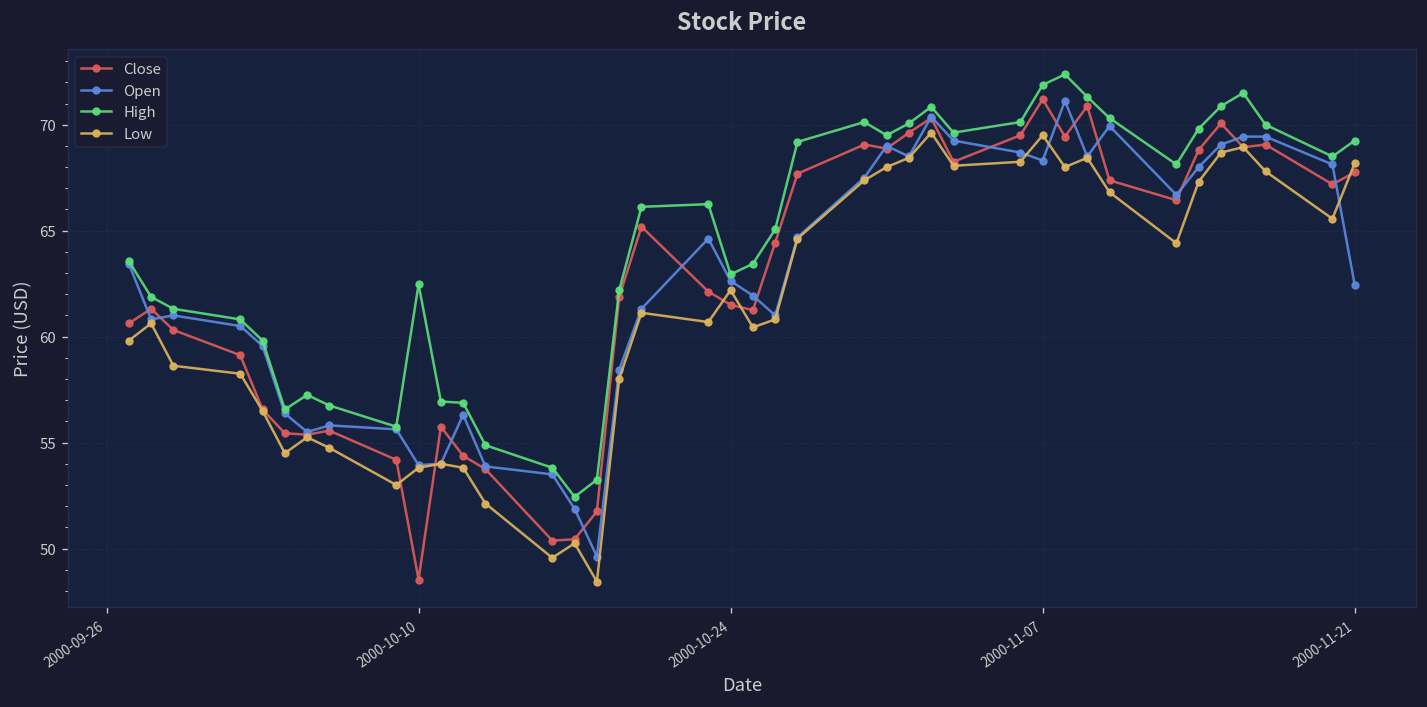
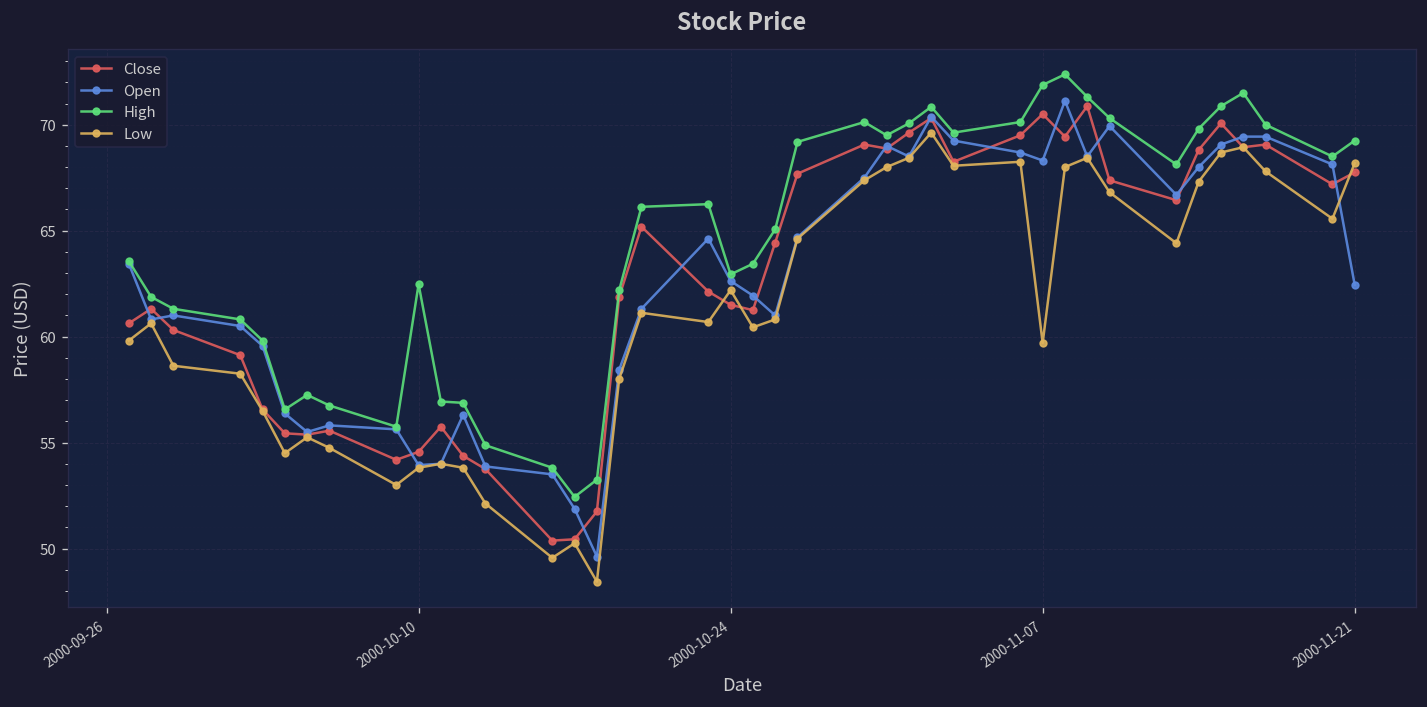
  {
    "Close": {
-     "2000-10-10": 48.5,
+     "2000-10-10": 54.6,
      "2000-10-24": 61.5,
-     "2000-11-07": 71.2,
+     "2000-11-07": 70.5,
      "2000-11-21": 67.8
    },
    "Open": {
      "2000-10-24": 62.6,
      "2000-11-07": 68.3,
      "2000-11-21": 62.4
    },
    "High": {
      "2000-10-10": 62.5,
      "2000-10-24": 62.9,
      "2000-11-07": 71.9,
      "2000-11-21": 69.3
    },
    "Low": {
      "2000-10-24": 62.2,
-     "2000-11-07": 69.5,
+     "2000-11-07": 59.7,
      "2000-11-21": 68.2
    }
  }
